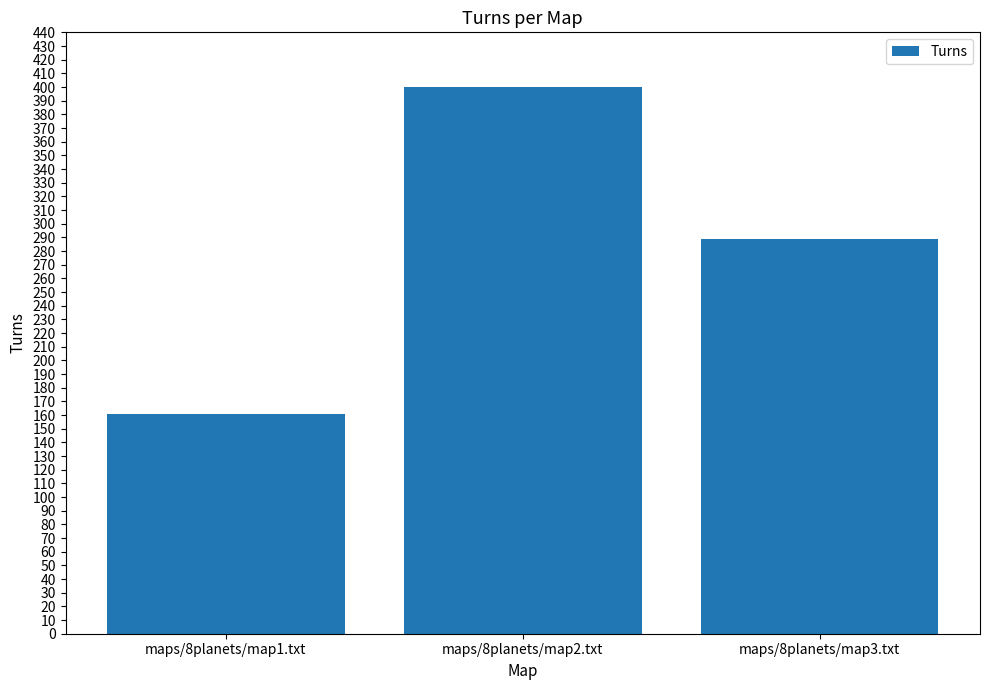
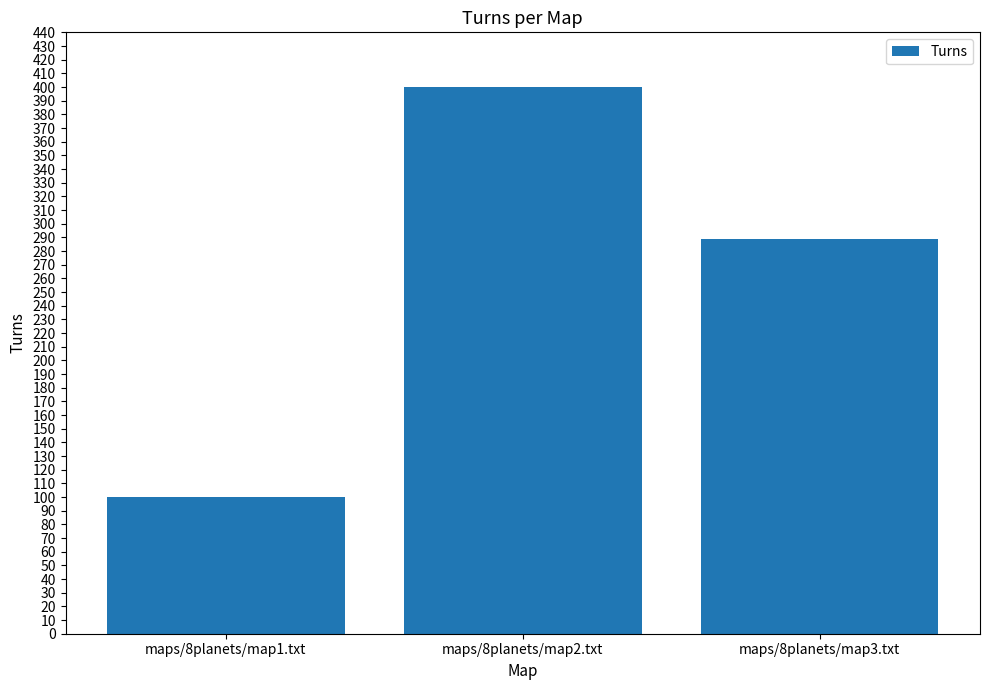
  {
-   "maps/8planets/map1.txt": 161,
+   "maps/8planets/map1.txt": 100,
    "maps/8planets/map2.txt": 400,
    "maps/8planets/map3.txt": 289
  }
